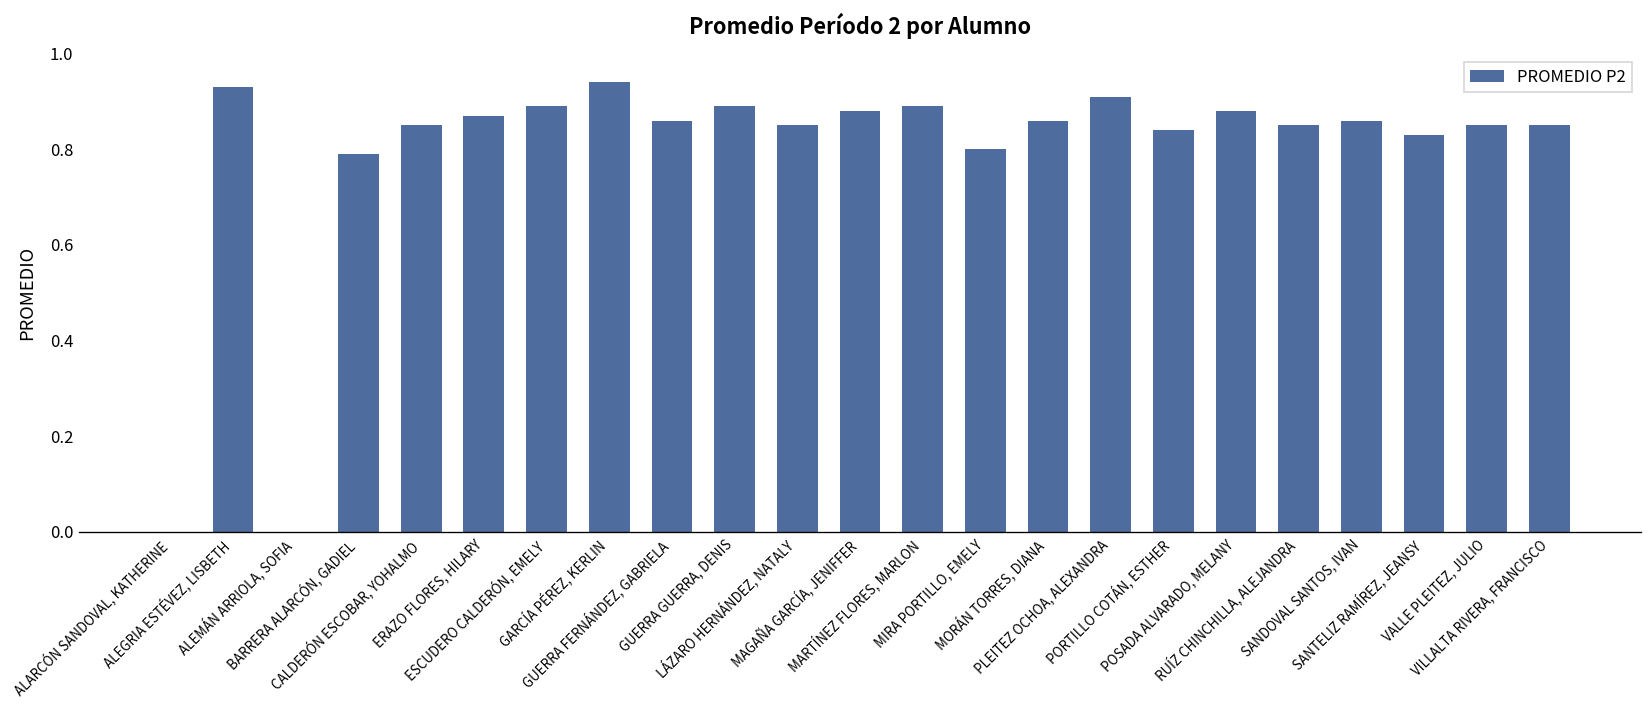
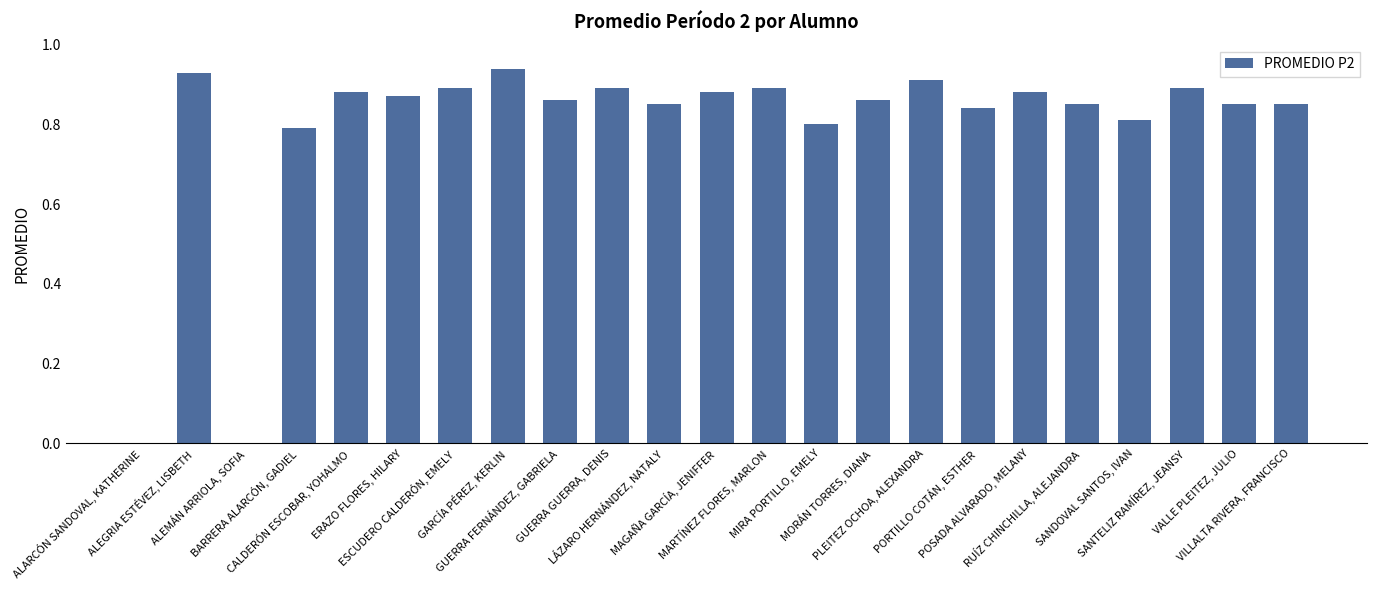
  {
    "ALARCÓN SANDOVAL, KATHERINE": 0.00,
    "ALEGRIA ESTÉVEZ, LISBETH": 0.93,
    "ALEMÁN ARRIOLA, SOFIA": 0.00,
    "BARRERA ALARCÓN, GADIEL": 0.79,
-   "CALDERÓN ESCOBAR, YOHALMO": 0.85,
+   "CALDERÓN ESCOBAR, YOHALMO": 0.88,
    "ERAZO FLORES, HILARY": 0.87,
    "ESCUDERO CALDERÓN, EMELY": 0.89,
    "GARCÍA PÉREZ, KERLIN": 0.94,
    "GUERRA FERNÁNDEZ, GABRIELA": 0.86,
    "GUERRA GUERRA, DENIS": 0.89,
    "LÁZARO HERNÁNDEZ, NATALY": 0.85,
    "MAGAÑA GARCÍA, JENIFFER": 0.88,
    "MARTÍNEZ FLORES, MARLON": 0.89,
    "MIRA PORTILLO, EMELY": 0.80,
    "MORÁN TORRES, DIANA": 0.86,
    "PLEITEZ OCHOA, ALEXANDRA": 0.91,
    "PORTILLO COTÁN, ESTHER": 0.84,
    "POSADA ALVARADO, MELANY": 0.88,
    "RUÍZ CHINCHILLA, ALEJANDRA": 0.85,
-   "SANDOVAL SANTOS, IVAN": 0.86,
-   "SANTELIZ RAMÍREZ, JEANSY": 0.83,
+   "SANDOVAL SANTOS, IVAN": 0.81,
+   "SANTELIZ RAMÍREZ, JEANSY": 0.89,
    "VALLE PLEITEZ, JULIO": 0.85,
    "VILLALTA RIVERA, FRANCISCO": 0.85
  }
